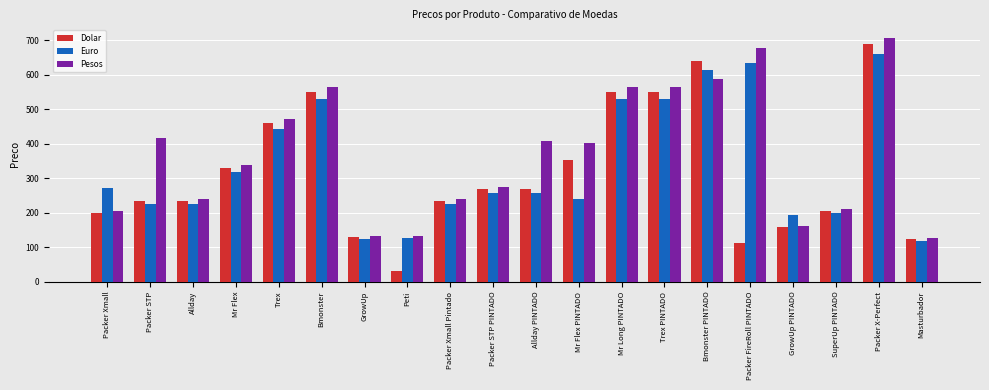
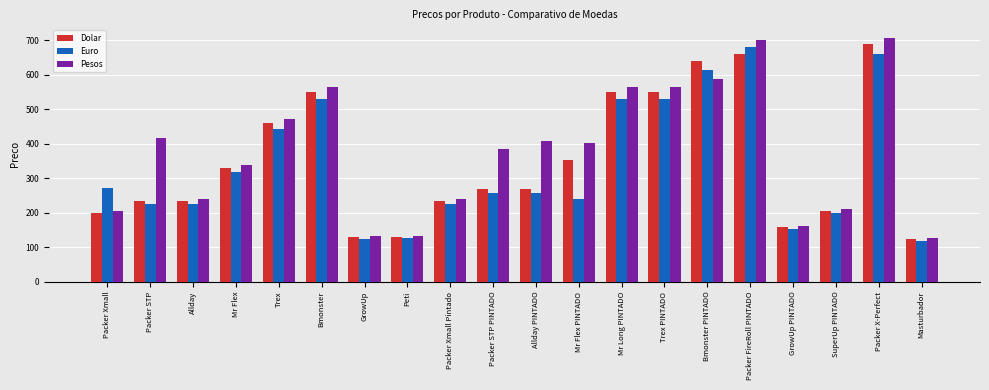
  {
    "Dolar": {
      "Packer Xmall": 200,
      "Packer STP": 230,
      "Allday": 230,
      "Mr Flex": 330,
      "Trex": 460,
      "Bmonster": 550,
      "GrowUp": 130,
-     "Peti": 30,
+     "Peti": 130,
      "Packer Xmall Pintado": 230,
      "Packer STP PINTADO": 270,
      "Allday PINTADO": 270,
      "Mr Flex PINTADO": 350,
      "Mr Long PINTADO": 550,
      "Trex PINTADO": 550,
      "Bmonster PINTADO": 640,
-     "Packer FireRoll PINTADO": 110,
+     "Packer FireRoll PINTADO": 660,
      "GrowUp PINTADO": 160,
      "SuperUp PINTADO": 210,
      "Packer X-Perfect": 690,
      "Masturbador": 120
    },
    "Euro": {
      "Packer Xmall": 270,
      "Packer STP": 220,
      "Allday": 220,
      "Mr Flex": 320,
      "Trex": 440,
      "Bmonster": 530,
      "GrowUp": 130,
      "Peti": 130,
      "Packer Xmall Pintado": 220,
      "Packer STP PINTADO": 260,
      "Allday PINTADO": 260,
      "Mr Flex PINTADO": 240,
      "Mr Long PINTADO": 530,
      "Trex PINTADO": 530,
      "Bmonster PINTADO": 610,
-     "Packer FireRoll PINTADO": 630,
-     "GrowUp PINTADO": 190,
+     "Packer FireRoll PINTADO": 680,
+     "GrowUp PINTADO": 150,
      "SuperUp PINTADO": 200,
      "Packer X-Perfect": 660,
      "Masturbador": 120
    },
    "Pesos": {
      "Packer Xmall": 200,
      "Packer STP": 420,
      "Allday": 240,
      "Mr Flex": 340,
      "Trex": 470,
      "Bmonster": 560,
      "GrowUp": 130,
      "Peti": 130,
      "Packer Xmall Pintado": 240,
-     "Packer STP PINTADO": 270,
+     "Packer STP PINTADO": 380,
      "Allday PINTADO": 410,
      "Mr Flex PINTADO": 400,
      "Mr Long PINTADO": 560,
      "Trex PINTADO": 560,
      "Bmonster PINTADO": 590,
-     "Packer FireRoll PINTADO": 680,
+     "Packer FireRoll PINTADO": 700,
      "GrowUp PINTADO": 160,
      "SuperUp PINTADO": 210,
      "Packer X-Perfect": 700,
      "Masturbador": 130
    }
  }
